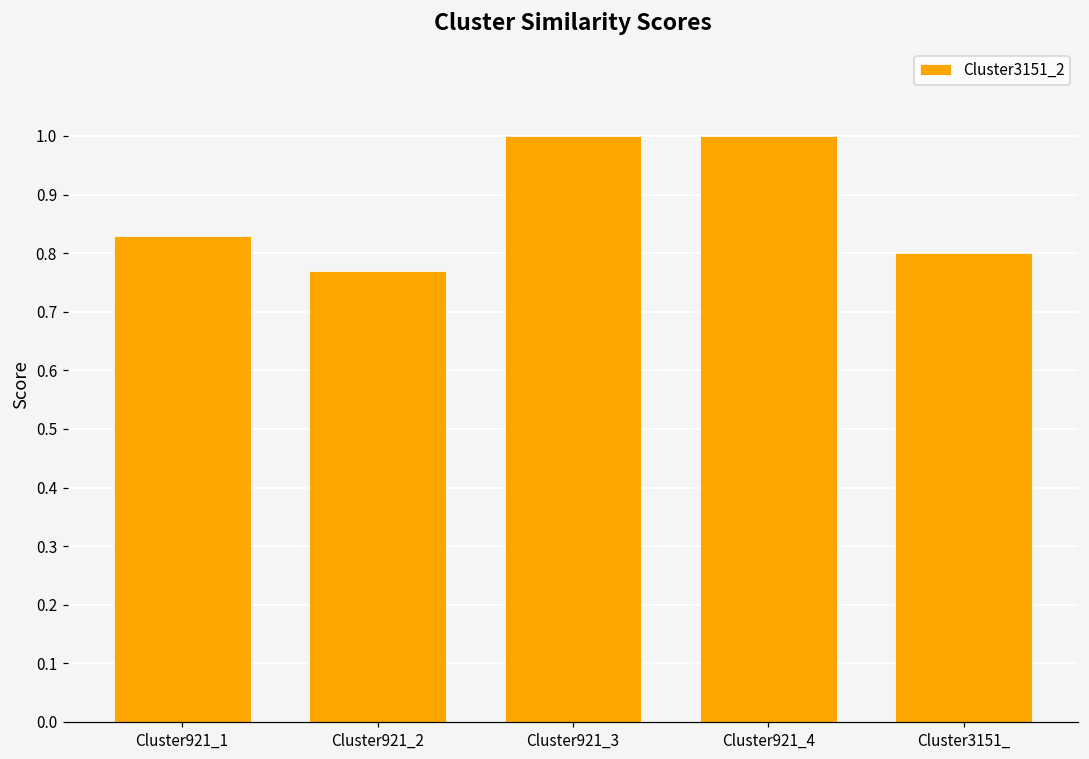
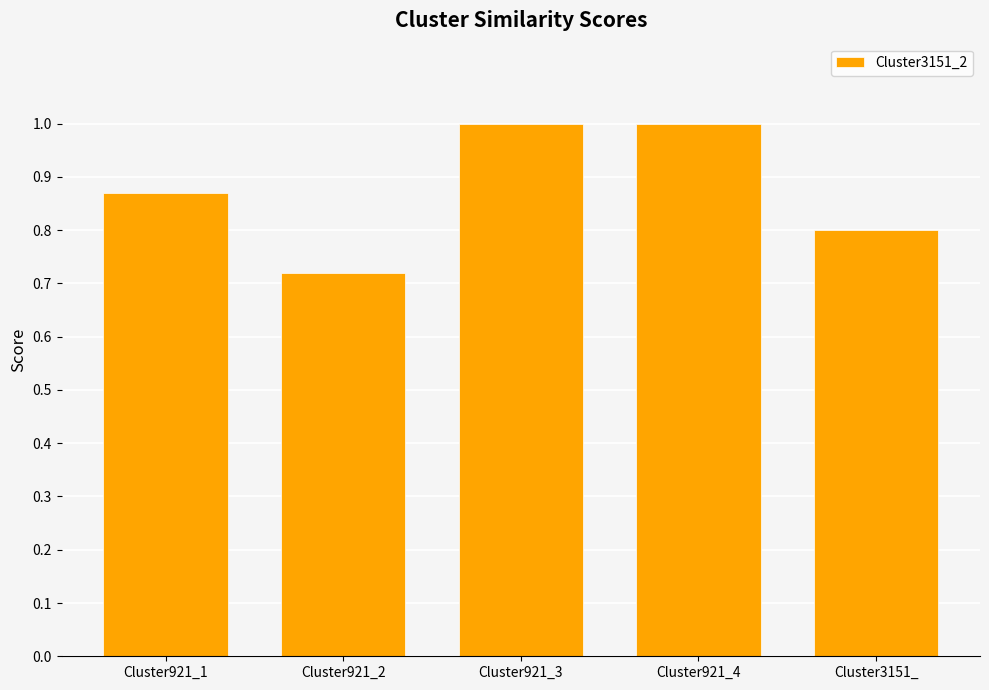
  {
-   "Cluster921_1": 0.83,
-   "Cluster921_2": 0.77,
+   "Cluster921_1": 0.87,
+   "Cluster921_2": 0.72,
    "Cluster921_3": 1.00,
    "Cluster921_4": 1.00,
    "Cluster3151_": 0.80
  }
